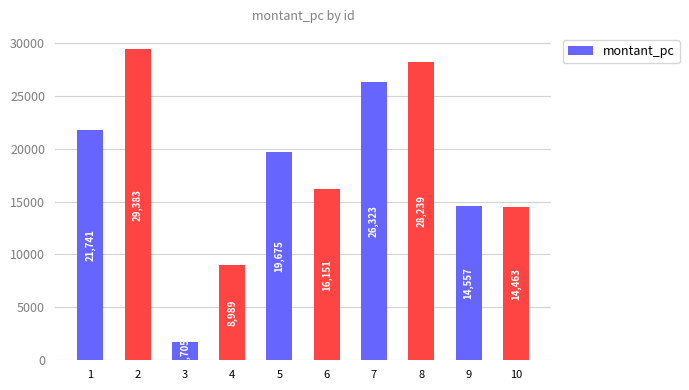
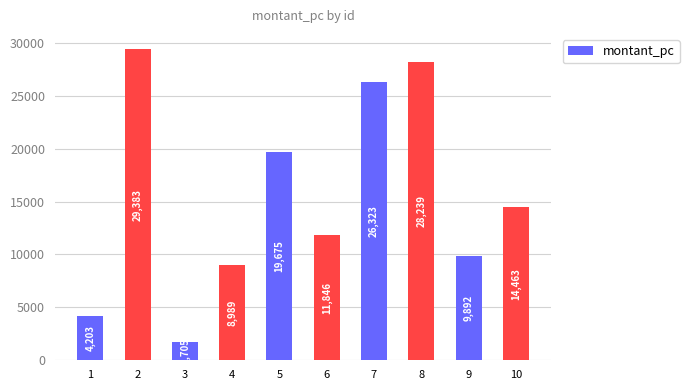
  {
-   "1": "21,741",
+   "1": "4,203",
    "2": "29,383",
    "3": "1,705",
    "4": "8,989",
    "5": "19,675",
-   "6": "16,151",
+   "6": "11,846",
    "7": "26,323",
    "8": "28,239",
-   "9": "14,557",
+   "9": "9,892",
    "10": "14,463"
  }
